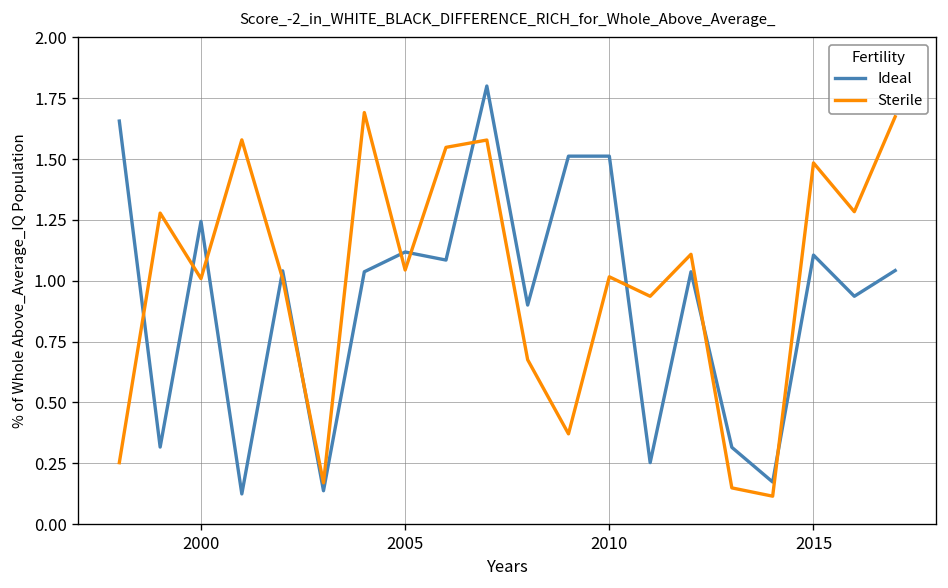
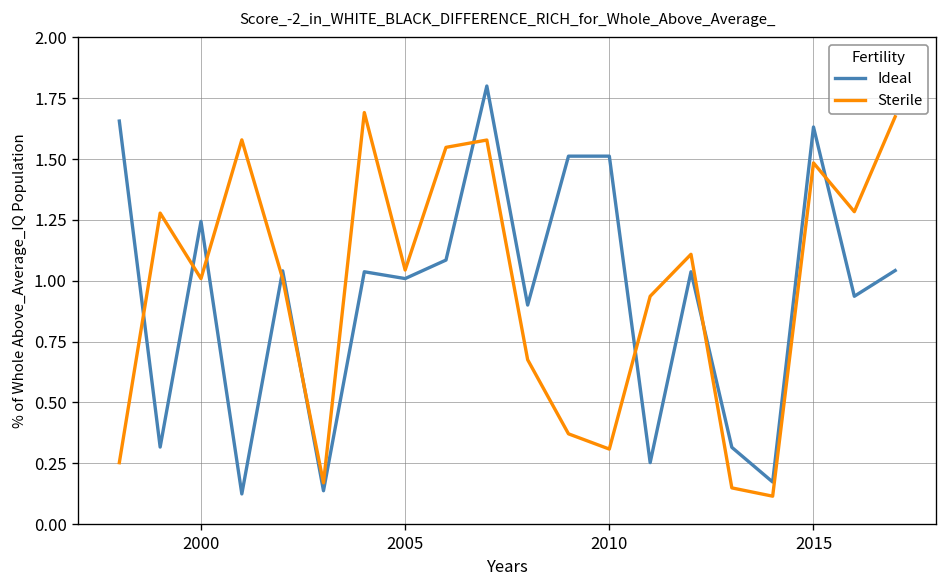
  {
    "Ideal": {
      "2000": 1.24,
-     "2005": 1.12,
+     "2005": 1.01,
      "2010": 1.51,
-     "2015": 1.11
+     "2015": 1.63
    },
    "Sterile": {
      "2000": 1.01,
      "2005": 1.04,
-     "2010": 1.02,
+     "2010": 0.31,
      "2015": 1.48
    }
  }
